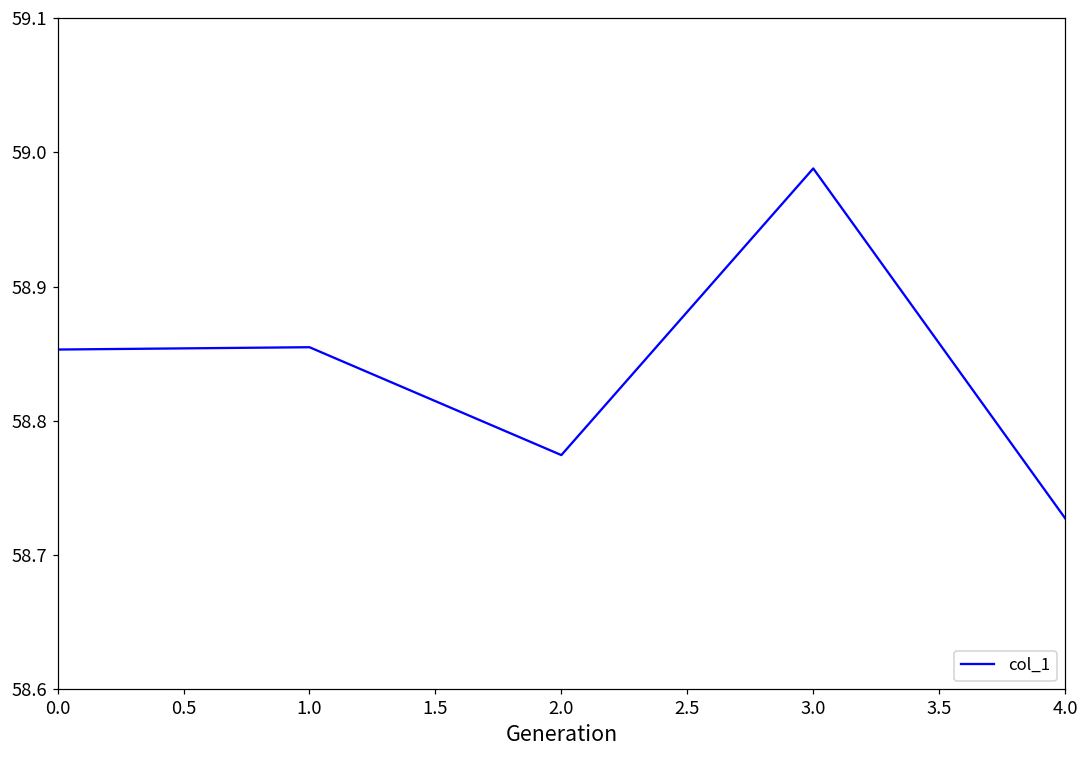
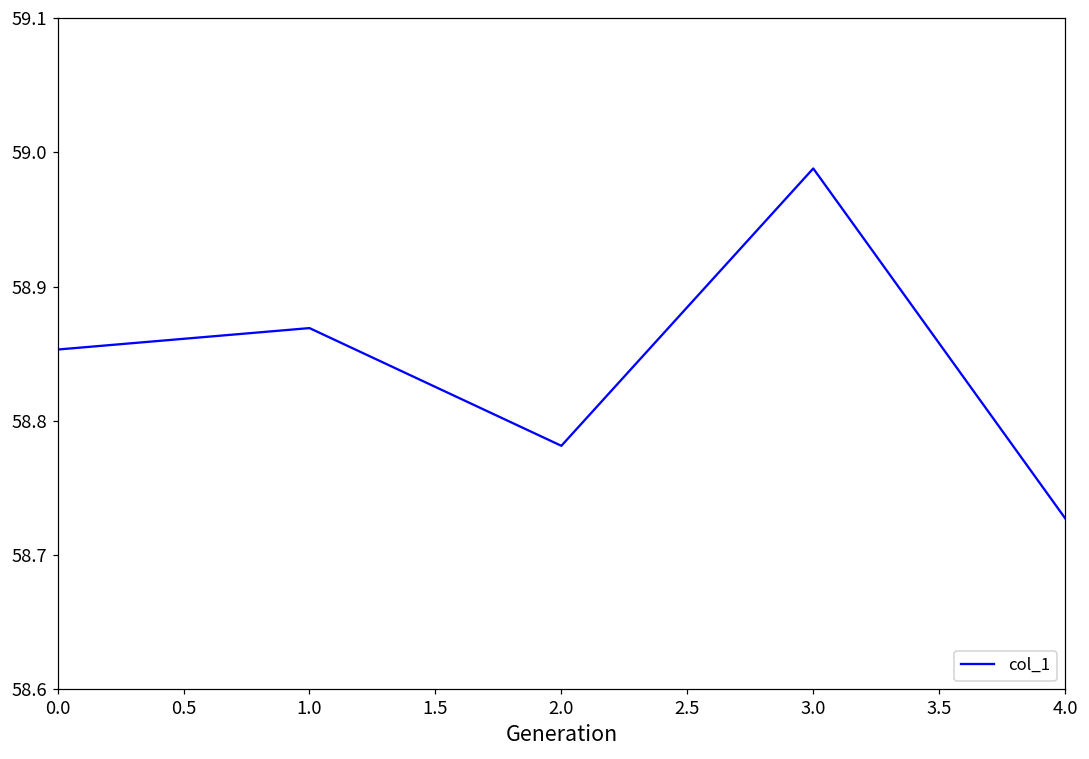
  {
    "0.0": 58.853,
-   "1.0": 58.855,
-   "2.0": 58.775,
+   "1.0": 58.869,
+   "2.0": 58.781,
    "3.0": 58.988,
    "4.0": 58.727
  }
